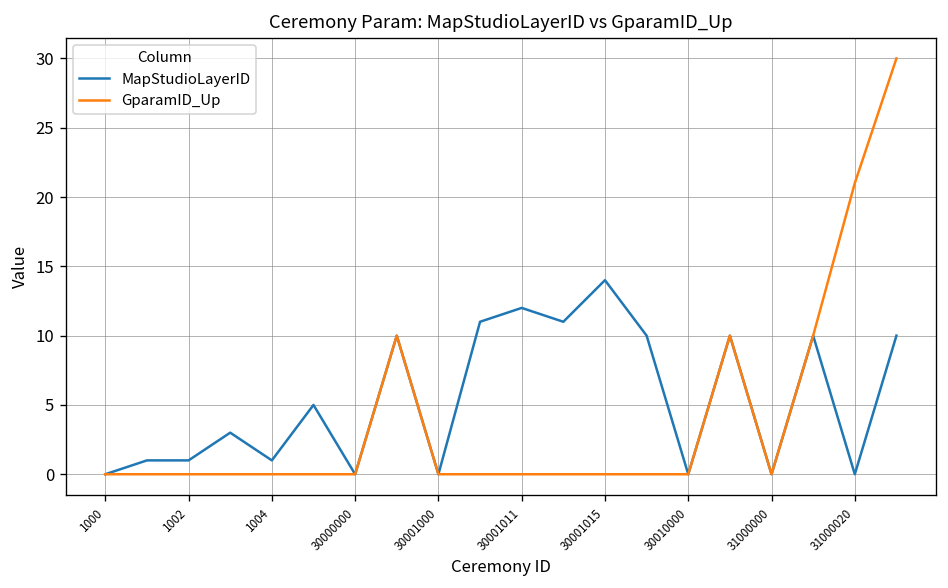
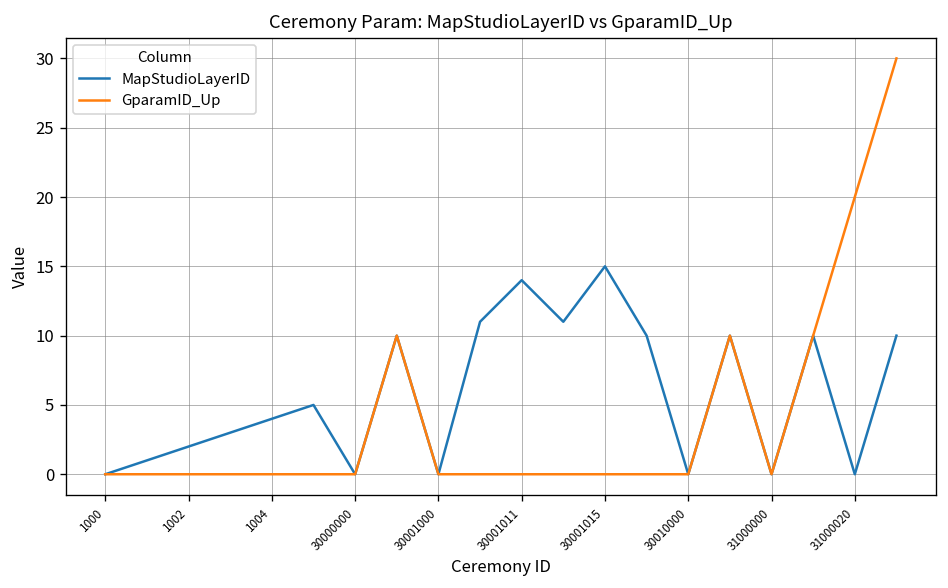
  {
    "MapStudioLayerID": {
-     "1002": 1,
-     "1004": 1,
-     "30001011": 12,
-     "30001015": 14,
+     "1002": 2,
+     "1004": 4,
+     "30001011": 14,
+     "30001015": 15,
      "31000020": 0
    },
    "GparamID_Up": {
      "1002": 0,
      "1004": 0,
      "30001011": 0,
      "30001015": 0,
-     "31000020": 21
+     "31000020": 20
    }
  }
